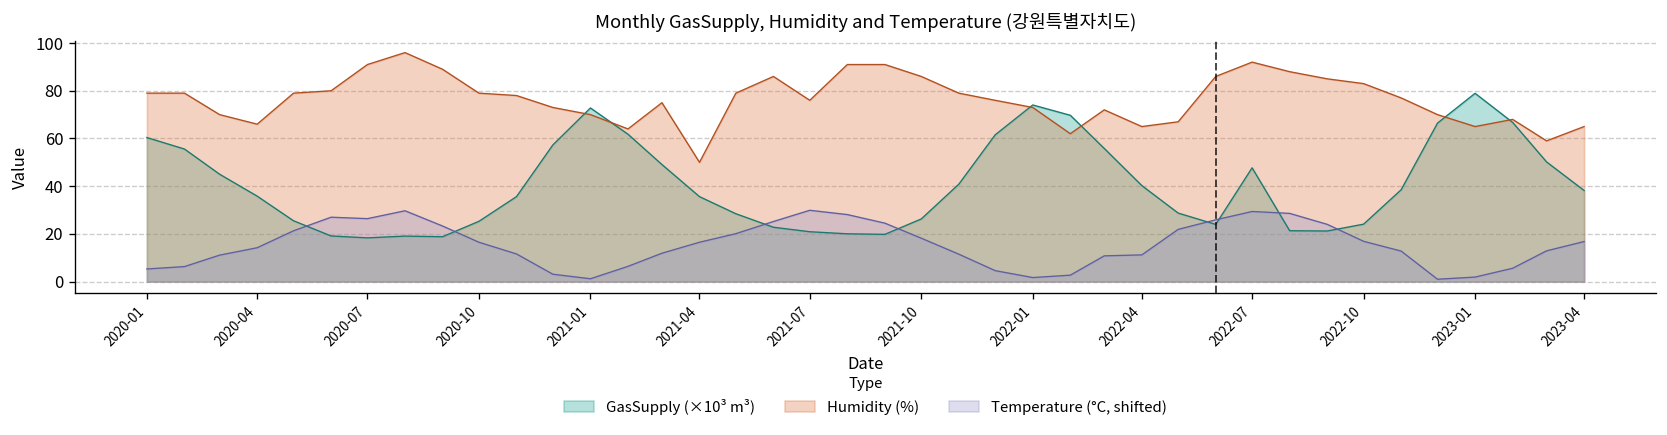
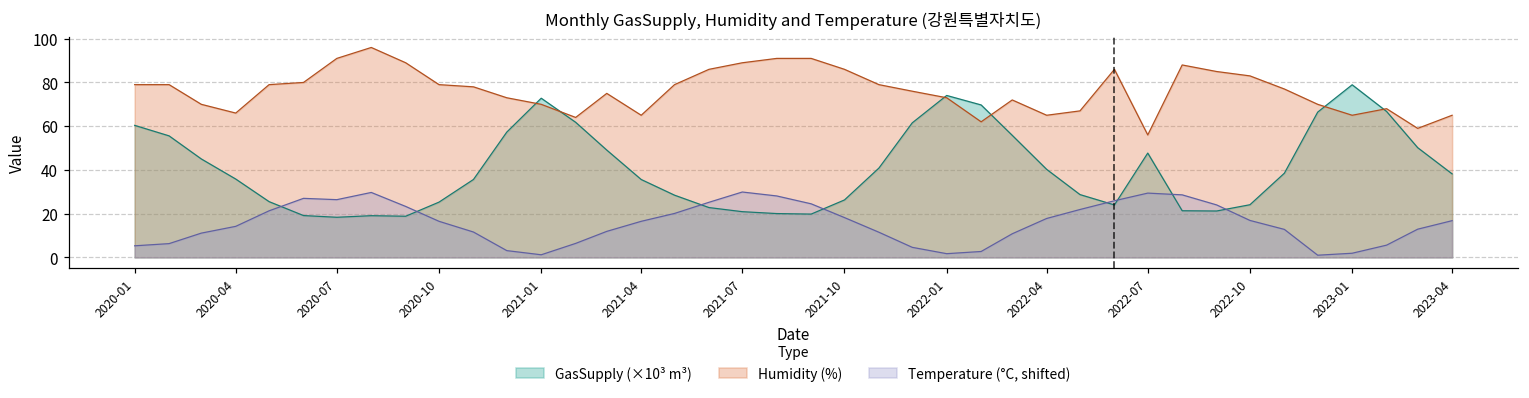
  {
    "GasSupply (×10³ m³)": {
      "2020-01": 60,
      "2020-04": 36,
      "2020-07": 18,
      "2020-10": 25,
      "2021-01": 73,
      "2021-04": 36,
      "2021-07": 21,
      "2021-10": 26,
      "2022-04": 40,
      "2022-07": 48,
      "2022-10": 24,
      "2023-01": 79,
      "2023-04": 38
    },
    "Humidity (%)": {
      "2020-01": 79,
      "2020-04": 66,
      "2020-07": 91,
      "2020-10": 79,
      "2021-01": 70,
-     "2021-04": 50,
-     "2021-07": 76,
+     "2021-04": 65,
+     "2021-07": 89,
      "2021-10": 86,
      "2022-04": 65,
-     "2022-07": 92,
+     "2022-07": 56,
      "2022-10": 83,
      "2023-01": 65,
      "2023-04": 65
    },
    "Temperature (°C, shifted)": {
      "2020-01": 5,
      "2020-04": 14,
      "2020-07": 26,
      "2020-10": 17,
      "2021-01": 1,
      "2021-04": 17,
      "2021-07": 30,
      "2021-10": 18,
      "2022-01": 2,
-     "2022-04": 11,
+     "2022-04": 18,
      "2022-07": 29,
      "2022-10": 17,
      "2023-01": 2,
      "2023-04": 17
    }
  }
